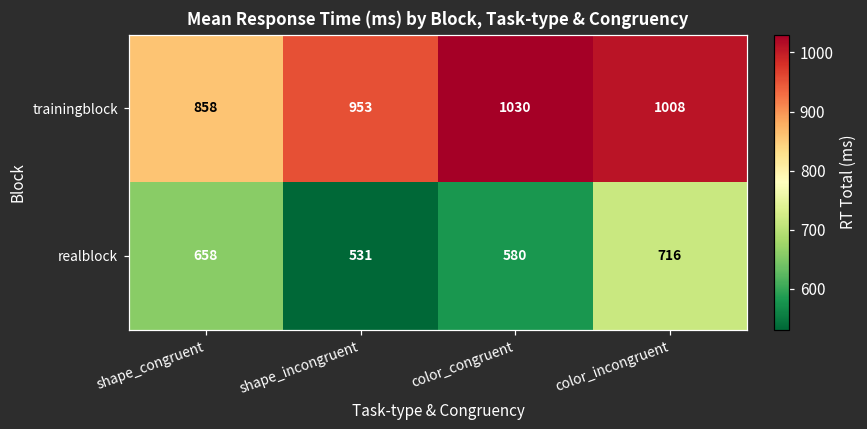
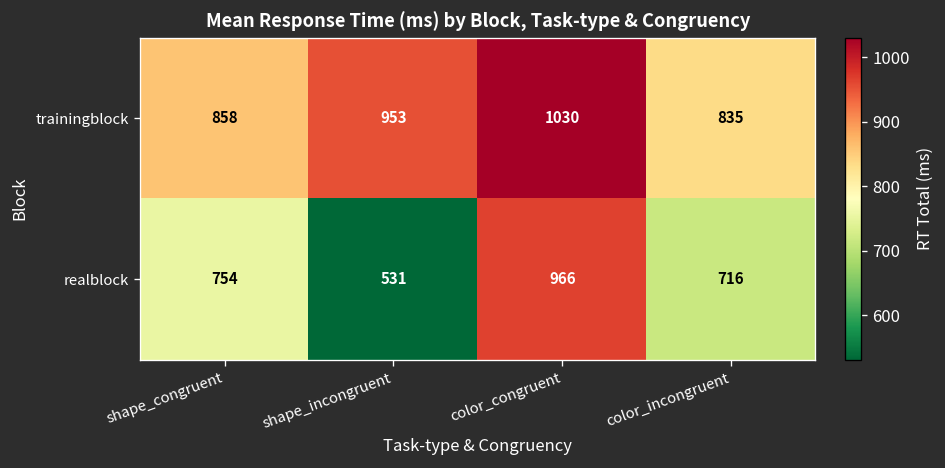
  {
    "trainingblock": {
      "shape_congruent": 858,
      "shape_incongruent": 953,
      "color_congruent": 1030,
-     "color_incongruent": 1008
+     "color_incongruent": 835
    },
    "realblock": {
-     "shape_congruent": 658,
+     "shape_congruent": 754,
      "shape_incongruent": 531,
-     "color_congruent": 580,
+     "color_congruent": 966,
      "color_incongruent": 716
    }
  }
